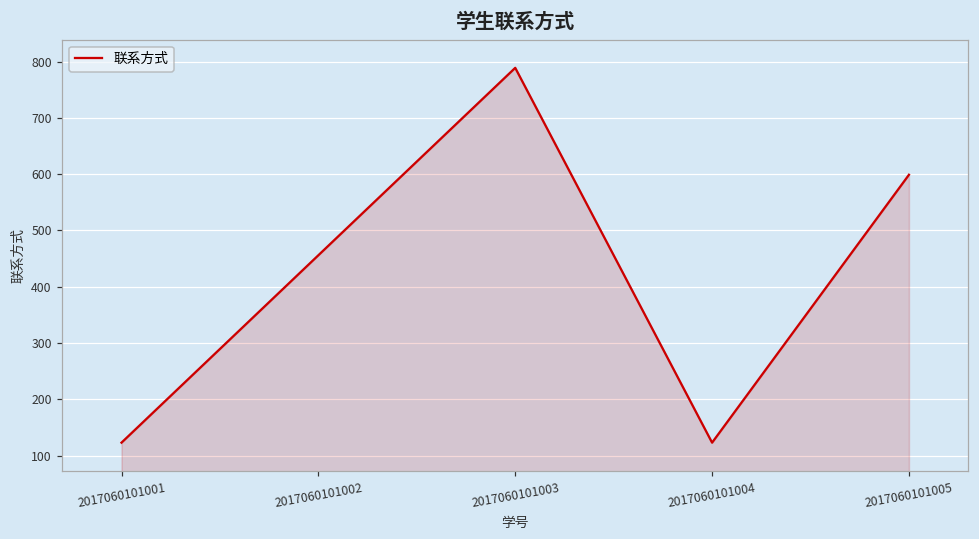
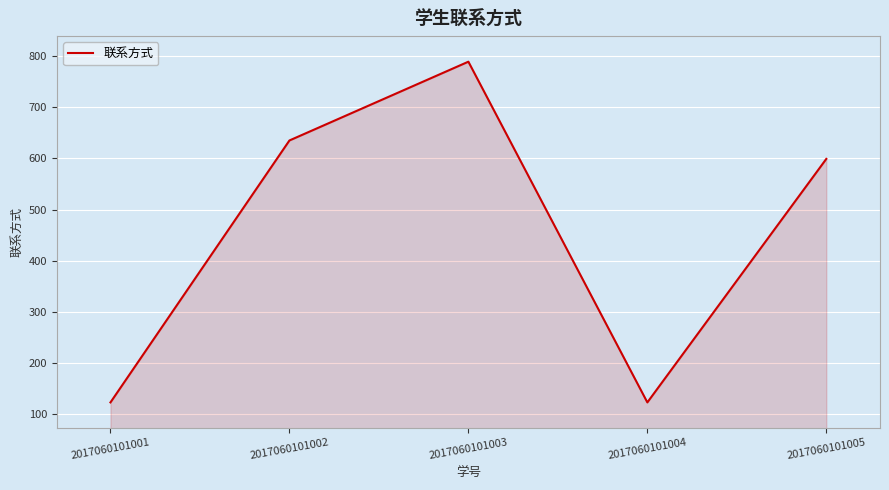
  {
    "2017060101001": 120,
-   "2017060101002": 460,
+   "2017060101002": 640,
    "2017060101003": 790,
    "2017060101004": 120,
    "2017060101005": 600
  }
